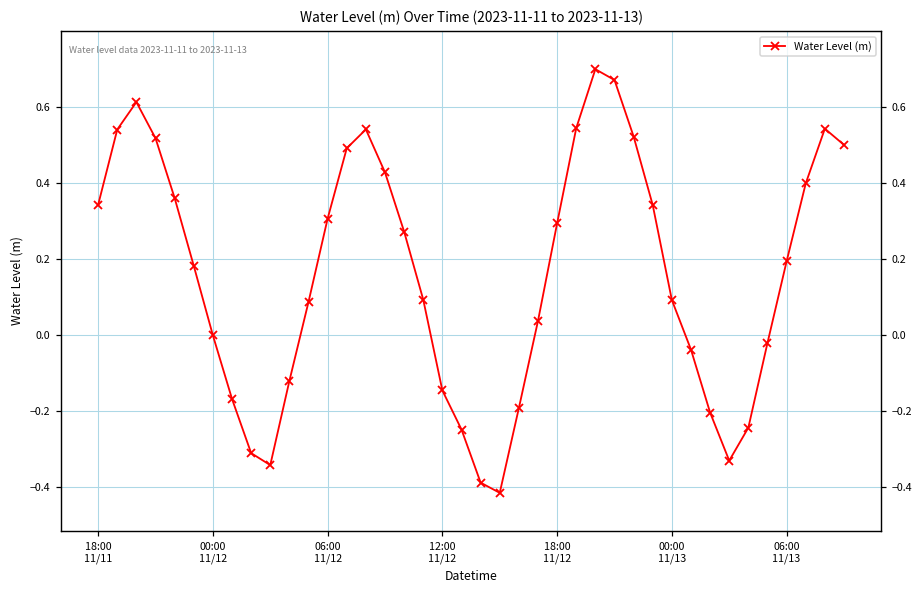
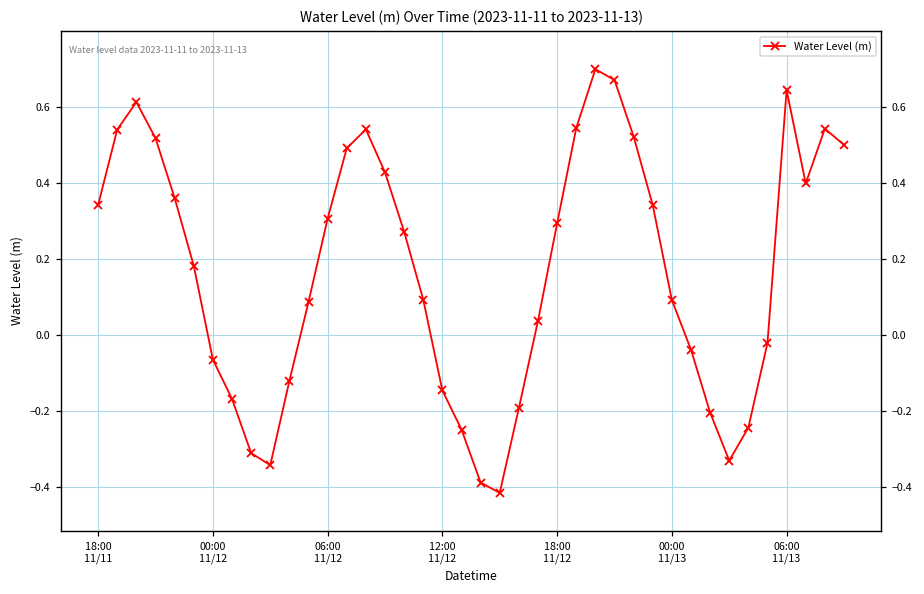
  {
    "18:00 11/11": 0.34,
-   "00:00 11/12": 0.00,
+   "00:00 11/12": -0.07,
    "06:00 11/12": 0.31,
    "12:00 11/12": -0.15,
    "18:00 11/12": 0.29,
    "00:00 11/13": 0.09,
-   "06:00 11/13": 0.19
+   "06:00 11/13": 0.64
  }
